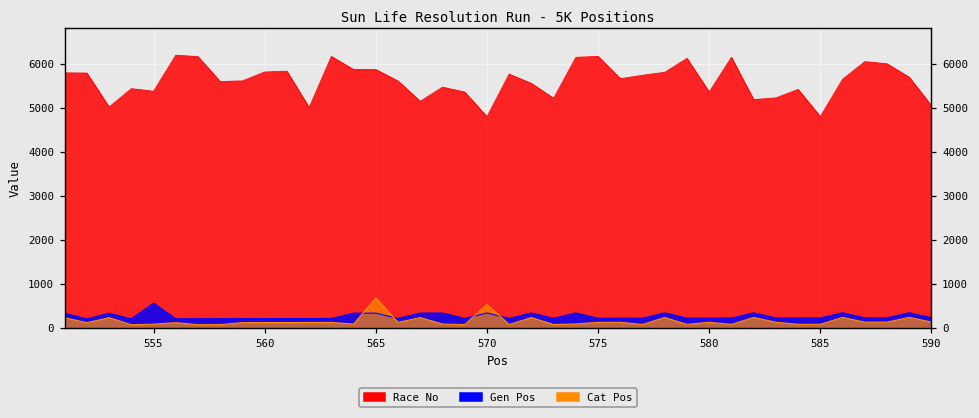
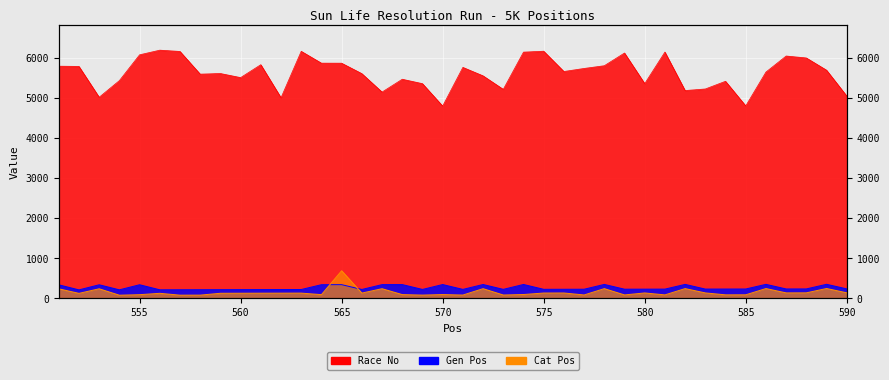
  {
    "Race No": {
-     "555": 5400,
-     "560": 5800,
+     "555": 6100,
+     "560": 5500,
      "565": 5900,
      "570": 4800,
      "575": 6200,
      "580": 5400,
      "585": 4800,
      "590": 5000
    },
    "Gen Pos": {
-     "555": 600,
+     "555": 300,
      "560": 200,
      "565": 300,
      "570": 300,
      "575": 200,
      "580": 200,
      "585": 200,
      "590": 200
    },
    "Cat Pos": {
      "555": 100,
      "560": 100,
      "565": 700,
-     "570": 500,
+     "570": 100,
      "575": 100,
      "580": 100,
      "585": 100,
      "590": 100
    }
  }
